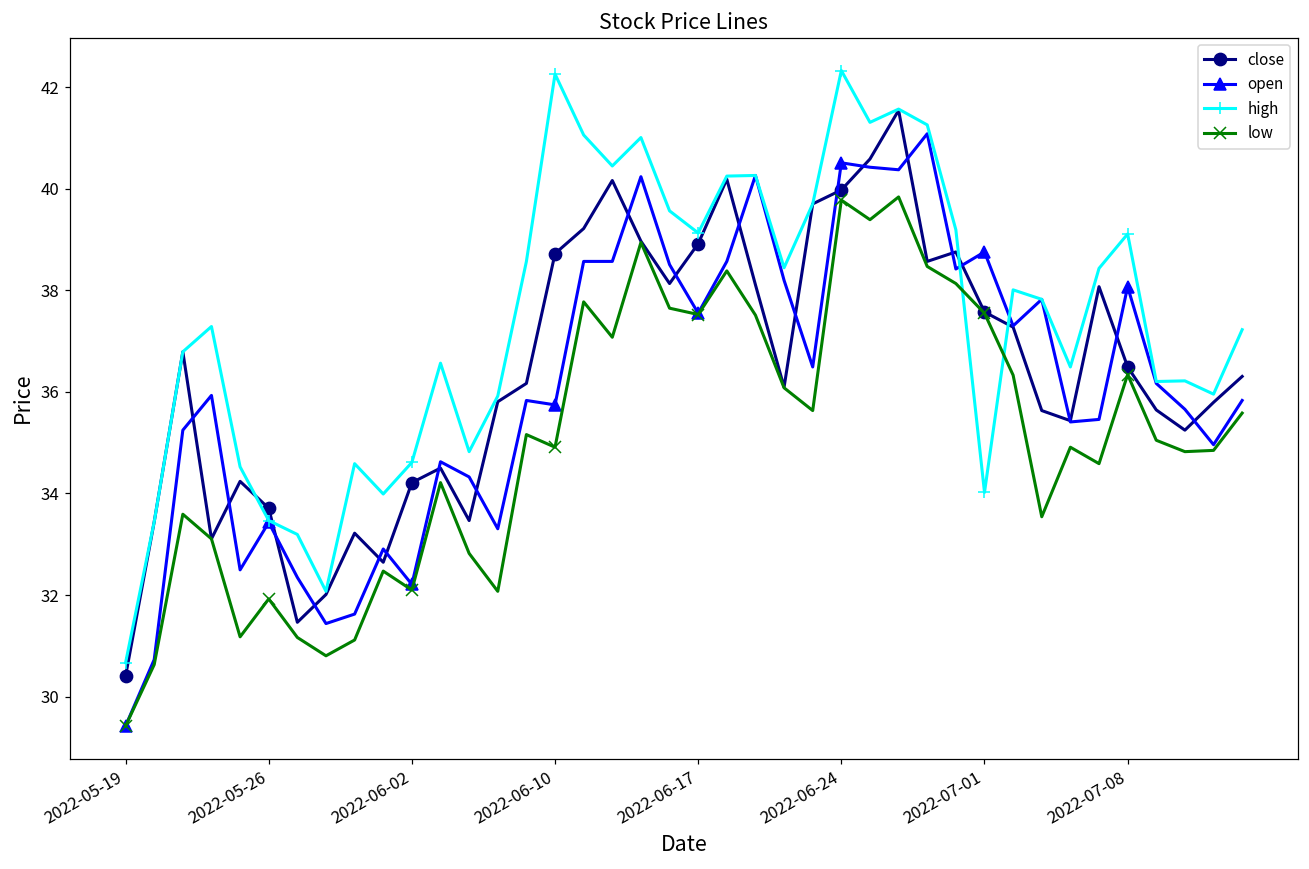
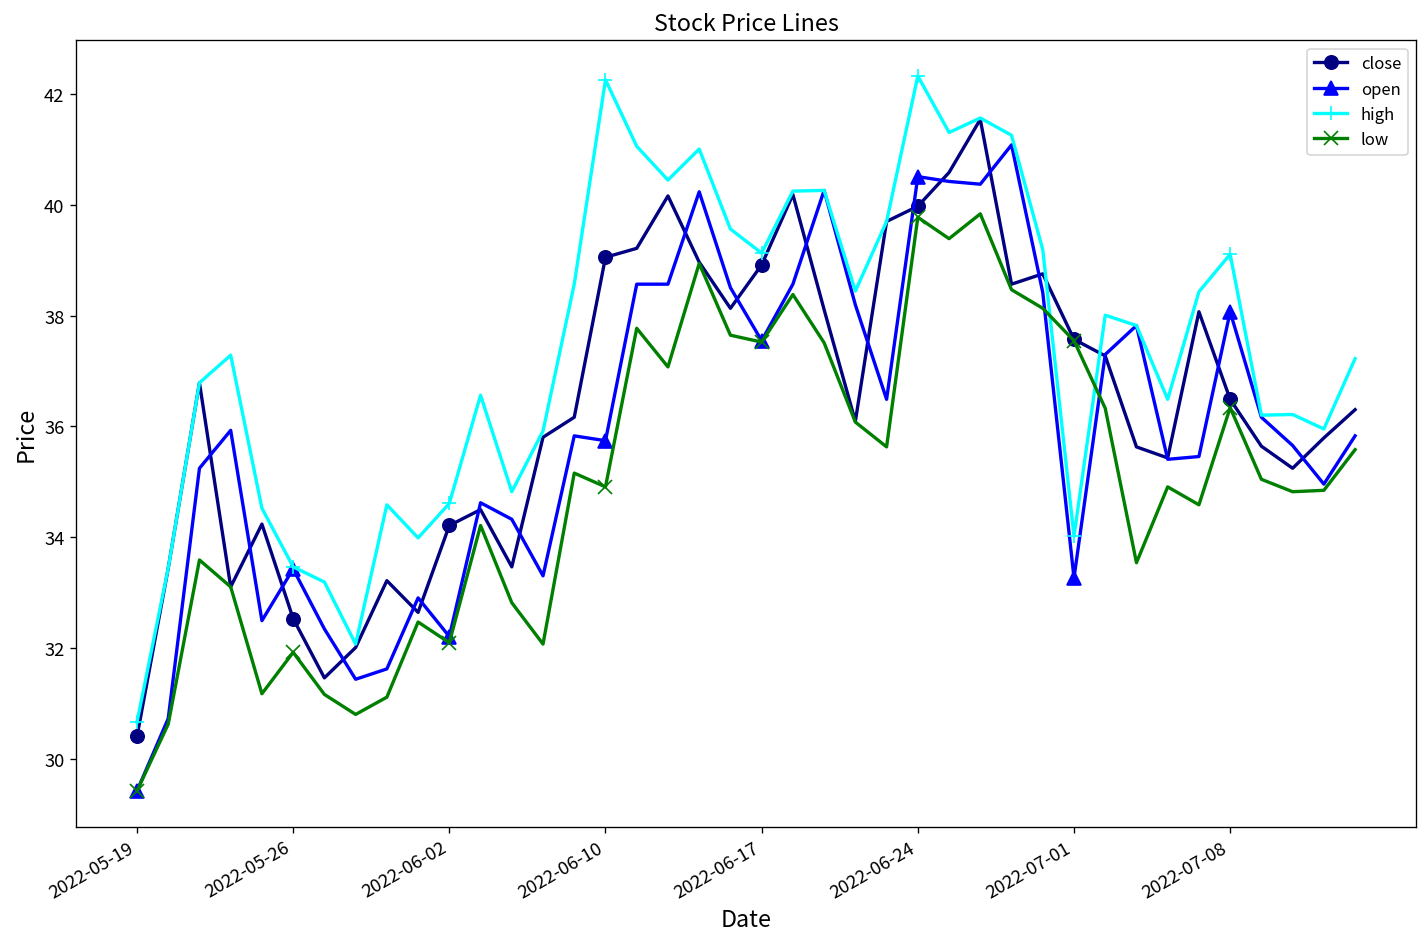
  {
    "close": {
      "2022-05-19": 30.4,
-     "2022-05-26": 33.7,
+     "2022-05-26": 32.5,
      "2022-06-02": 34.2,
-     "2022-06-10": 38.7,
+     "2022-06-10": 39.1,
      "2022-06-17": 38.9,
      "2022-06-24": 40.0,
      "2022-07-08": 36.5
    },
    "open": {
      "2022-06-02": 32.2,
      "2022-06-10": 35.7,
      "2022-06-24": 40.5,
-     "2022-07-01": 38.8,
+     "2022-07-01": 33.3,
      "2022-07-08": 38.1
    },
    "high": {
      "2022-05-19": 30.7,
      "2022-06-02": 34.6,
      "2022-06-10": 42.3,
      "2022-06-17": 39.1,
      "2022-06-24": 42.3,
      "2022-07-01": 34.0,
      "2022-07-08": 39.1
    },
    "low": {
      "2022-05-26": 31.9,
      "2022-06-02": 32.1,
      "2022-06-10": 34.9,
      "2022-06-24": 39.8,
      "2022-07-08": 36.3
    }
  }
